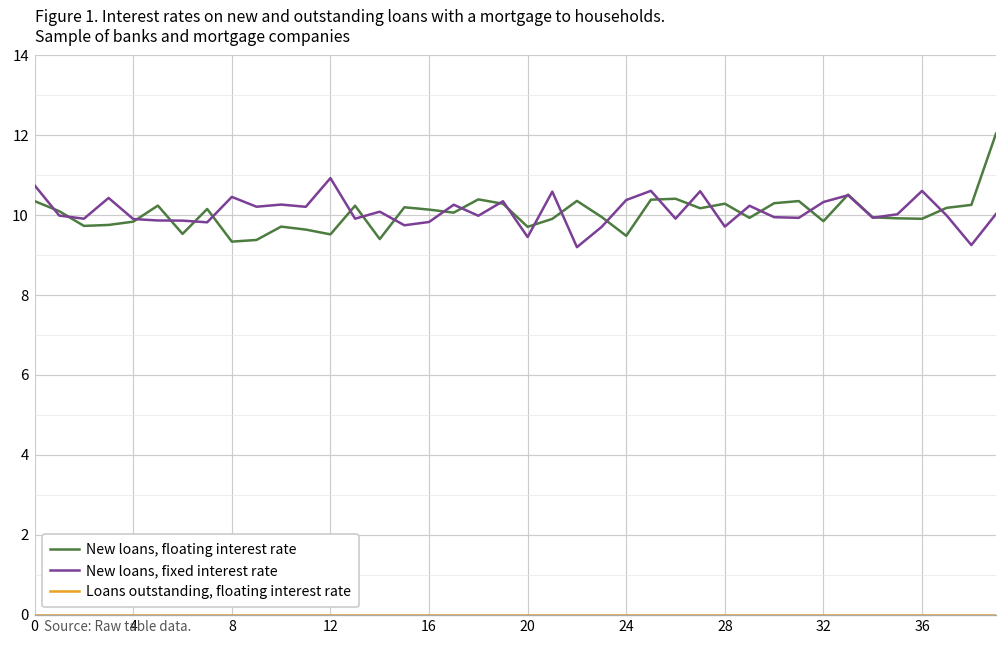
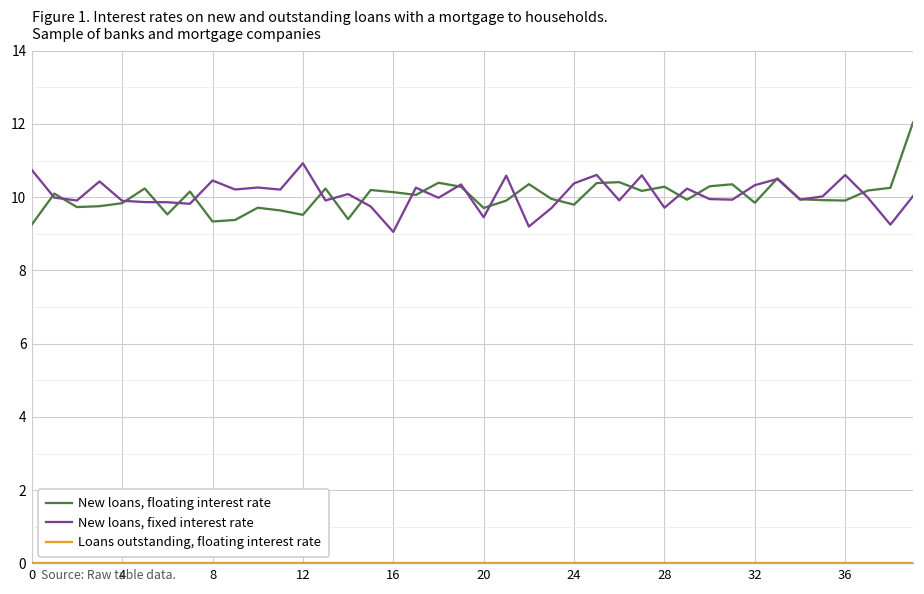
  {
    "New loans, floating interest rate": {
-     "0": 10.4,
+     "0": 9.3,
      "8": 9.3,
      "12": 9.5,
      "16": 10.1,
      "20": 9.7,
-     "24": 9.5,
+     "24": 9.8,
      "28": 10.3,
      "32": 9.8,
      "36": 9.9
    },
    "New loans, fixed interest rate": {
      "0": 10.7,
      "8": 10.5,
      "12": 10.9,
-     "16": 9.8,
+     "16": 9.1,
      "20": 9.5,
      "24": 10.4,
      "28": 9.7,
      "32": 10.3,
      "36": 10.6
    },
    "Loans outstanding, floating interest rate": {
      "0": 0.0,
      "4": 0.0,
      "8": 0.0,
      "12": 0.0,
      "16": 0.0,
      "20": 0.0,
      "24": 0.0,
      "28": 0.0,
      "32": 0.0,
      "36": 0.0
    }
  }
